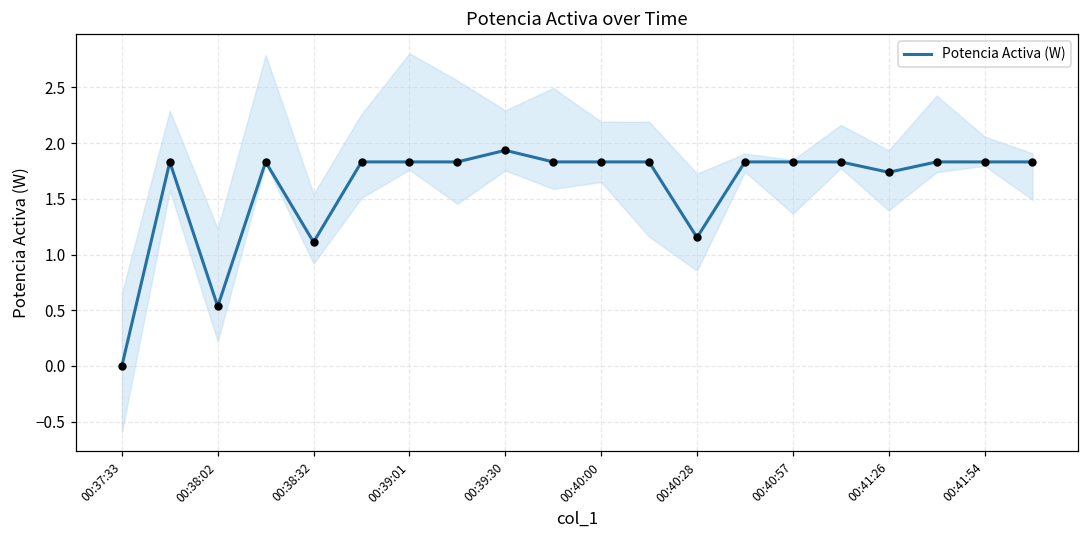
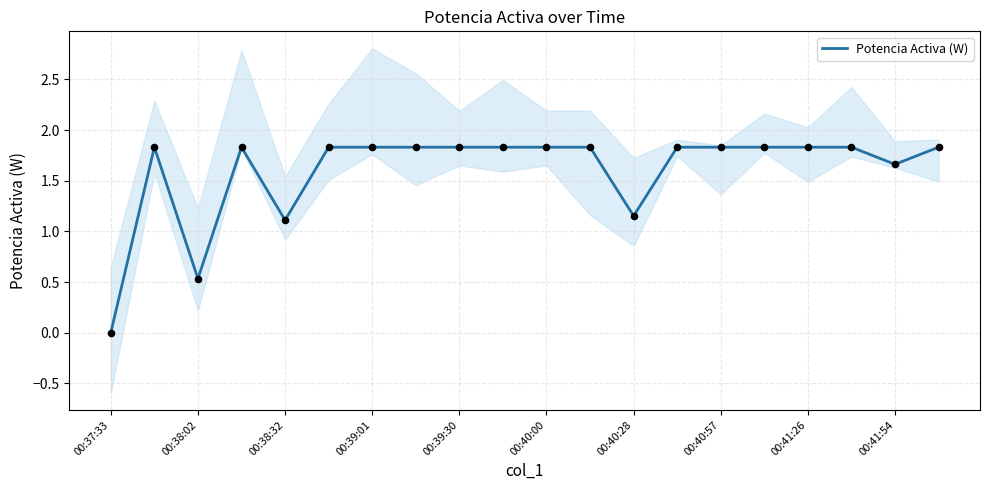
  {
    "Potencia Activa (W)": {
      "00:37:33": 0.00,
      "00:38:02": 0.53,
      "00:38:32": 1.11,
      "00:39:01": 1.83,
-     "00:39:30": 1.94,
+     "00:39:30": 1.83,
      "00:40:00": 1.83,
      "00:40:28": 1.15,
-     "00:41:26": 1.74,
-     "00:41:54": 1.83
+     "00:41:26": 1.83,
+     "00:41:54": 1.66
    }
  }
